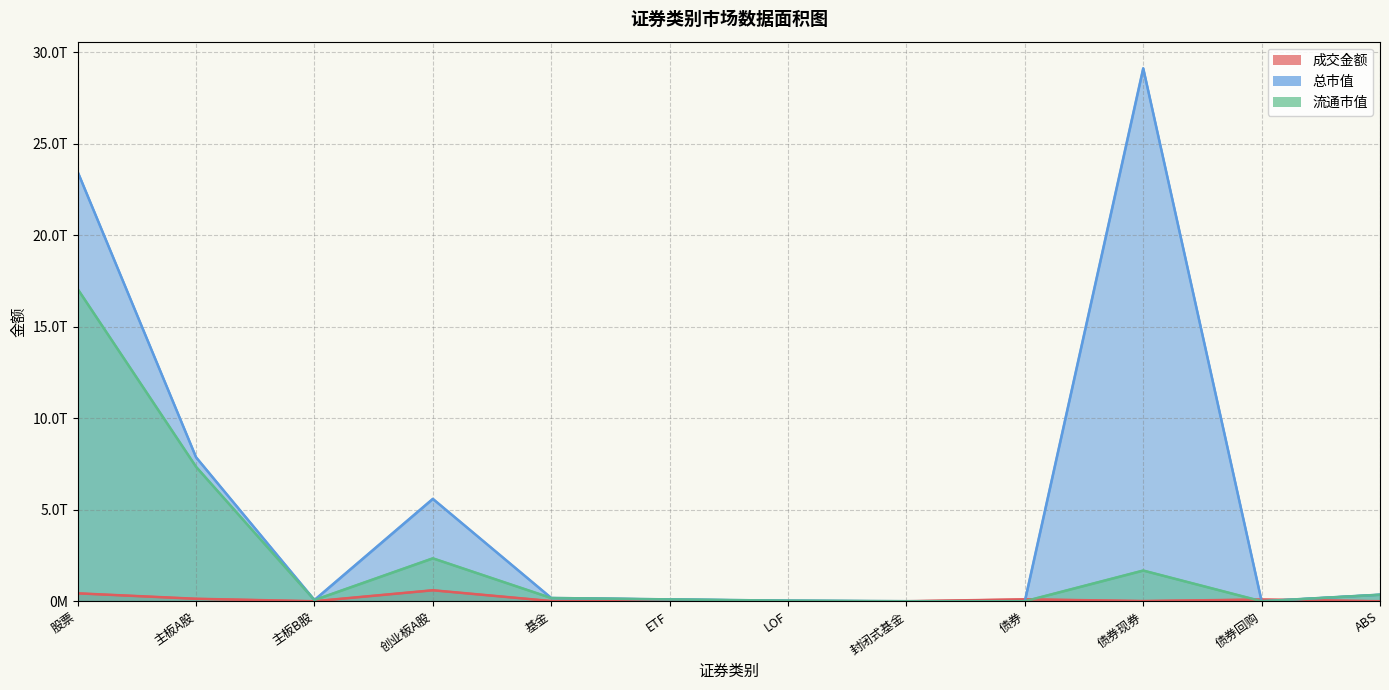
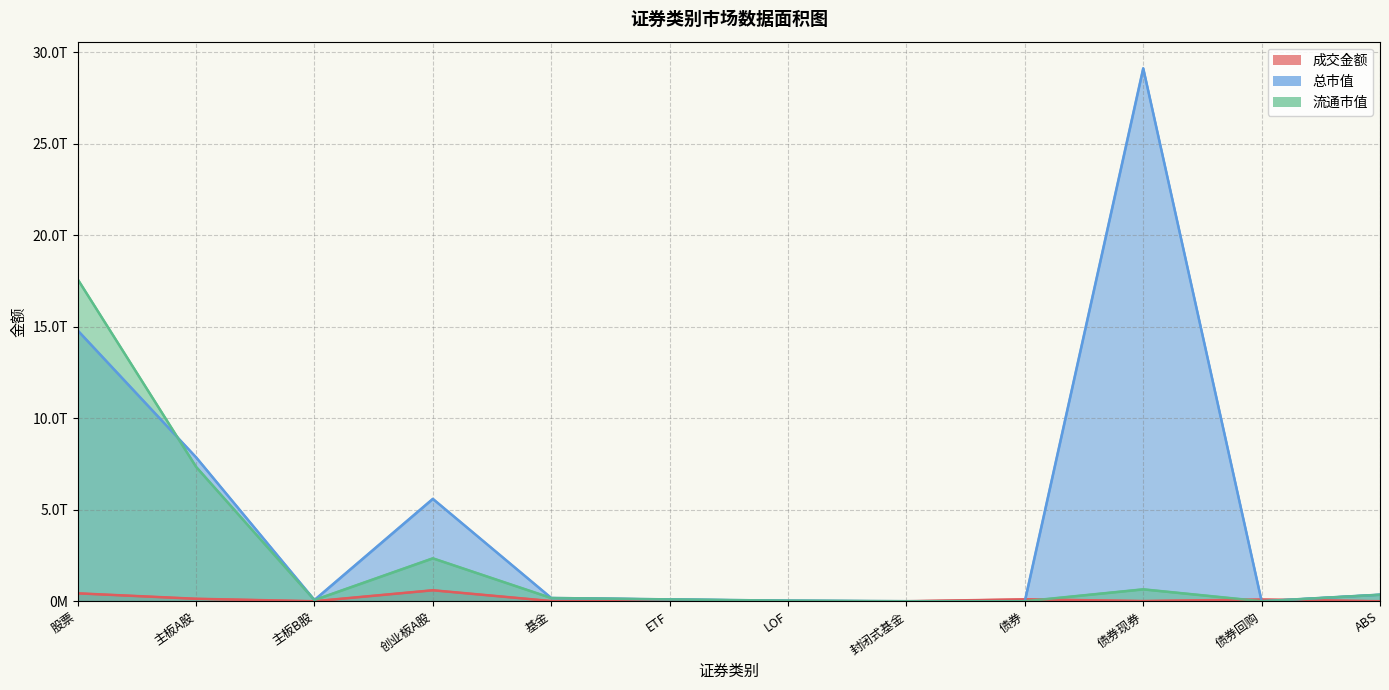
  {
    "成交金额": {
      "股票": "0.4T",
      "主板A股": "0.1T",
      "创业板A股": "0.6T",
      "基金": "0.0T",
      "债券现券": "0.0T",
      "ABS": "0.0T"
    },
    "总市值": {
-     "股票": "23.5T",
+     "股票": "14.8T",
      "主板A股": "7.9T",
      "创业板A股": "5.6T",
      "债券现券": "29.1T"
    },
    "流通市值": {
-     "股票": "17.1T",
+     "股票": "17.6T",
      "主板A股": "7.3T",
      "创业板A股": "2.3T",
-     "债券现券": "1.7T"
+     "债券现券": "0.7T"
    }
  }
